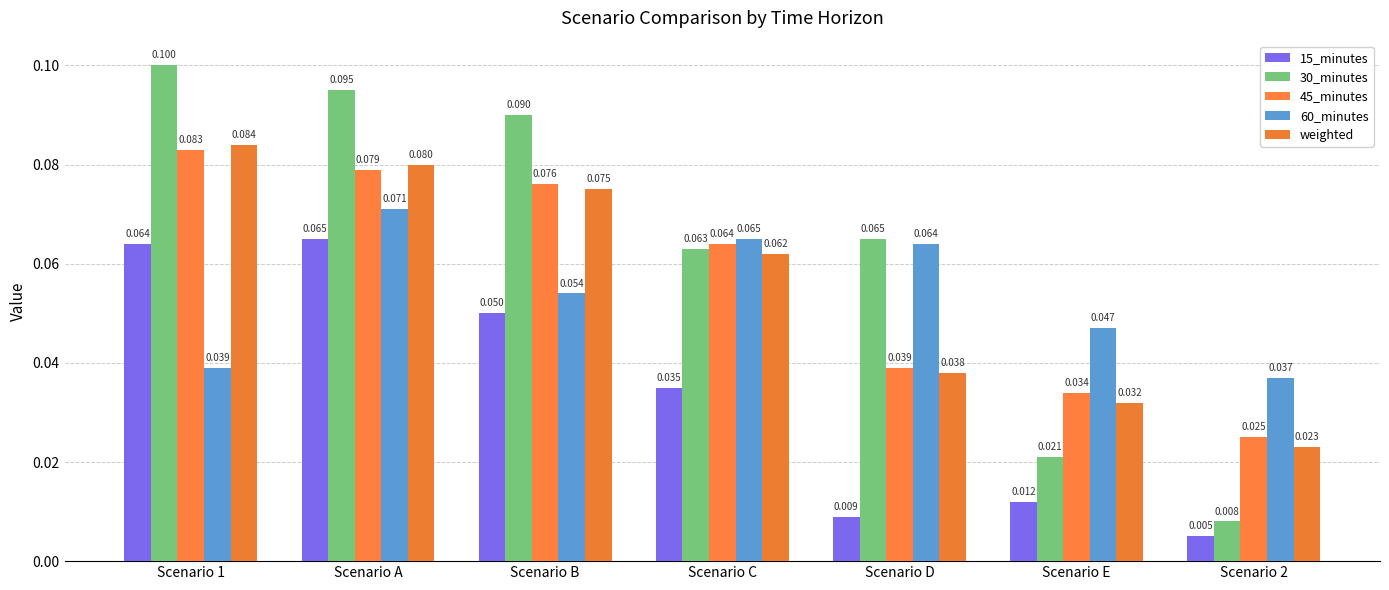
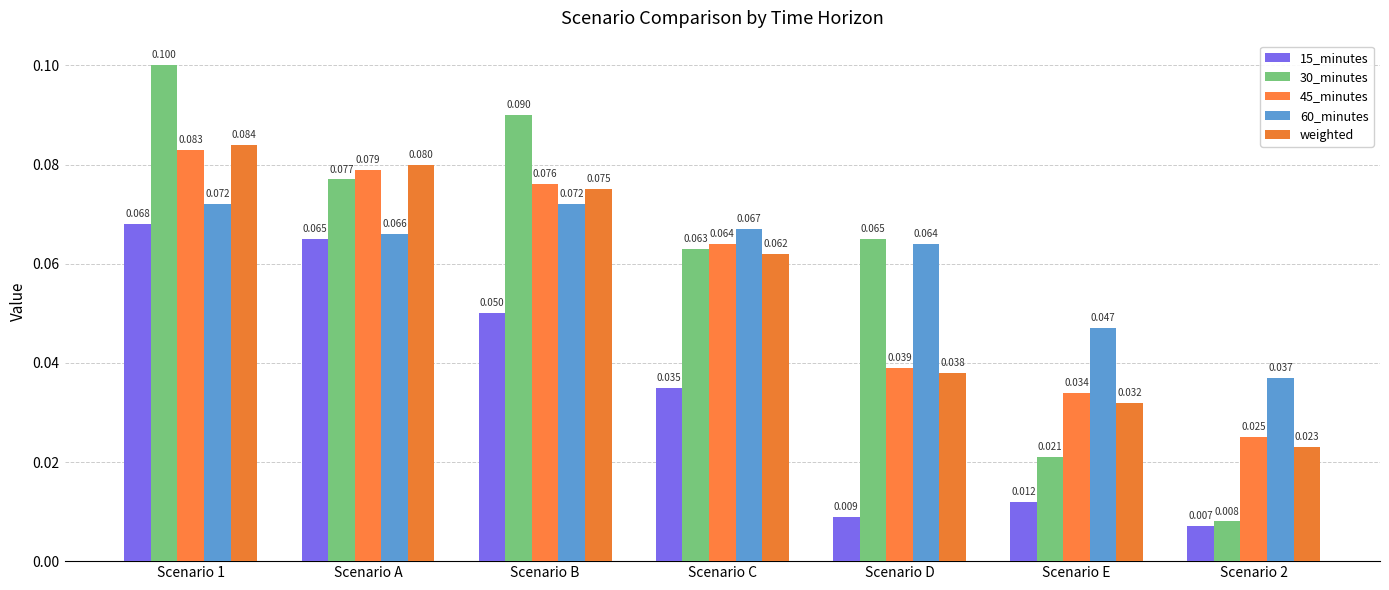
  {
    "15_minutes": {
-     "Scenario 1": 0.064,
+     "Scenario 1": 0.068,
      "Scenario A": 0.065,
      "Scenario B": 0.050,
      "Scenario C": 0.035,
      "Scenario D": 0.009,
      "Scenario E": 0.012,
-     "Scenario 2": 0.005
+     "Scenario 2": 0.007
    },
    "30_minutes": {
      "Scenario 1": 0.100,
-     "Scenario A": 0.095,
+     "Scenario A": 0.077,
      "Scenario B": 0.090,
      "Scenario C": 0.063,
      "Scenario D": 0.065,
      "Scenario E": 0.021,
      "Scenario 2": 0.008
    },
    "60_minutes": {
-     "Scenario 1": 0.039,
-     "Scenario A": 0.071,
-     "Scenario B": 0.054,
-     "Scenario C": 0.065,
+     "Scenario 1": 0.072,
+     "Scenario A": 0.066,
+     "Scenario B": 0.072,
+     "Scenario C": 0.067,
      "Scenario D": 0.064,
      "Scenario E": 0.047,
      "Scenario 2": 0.037
    }
  }
